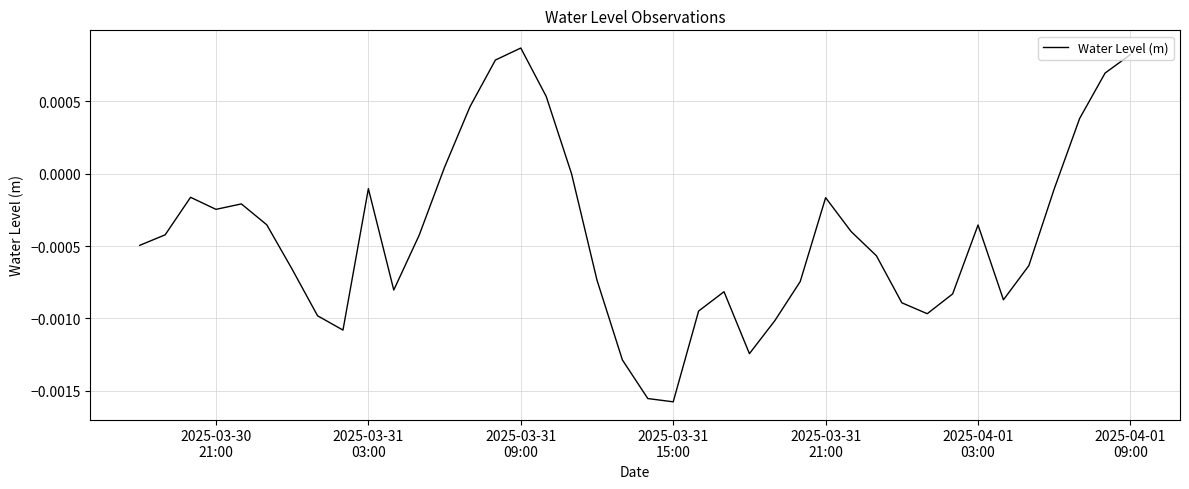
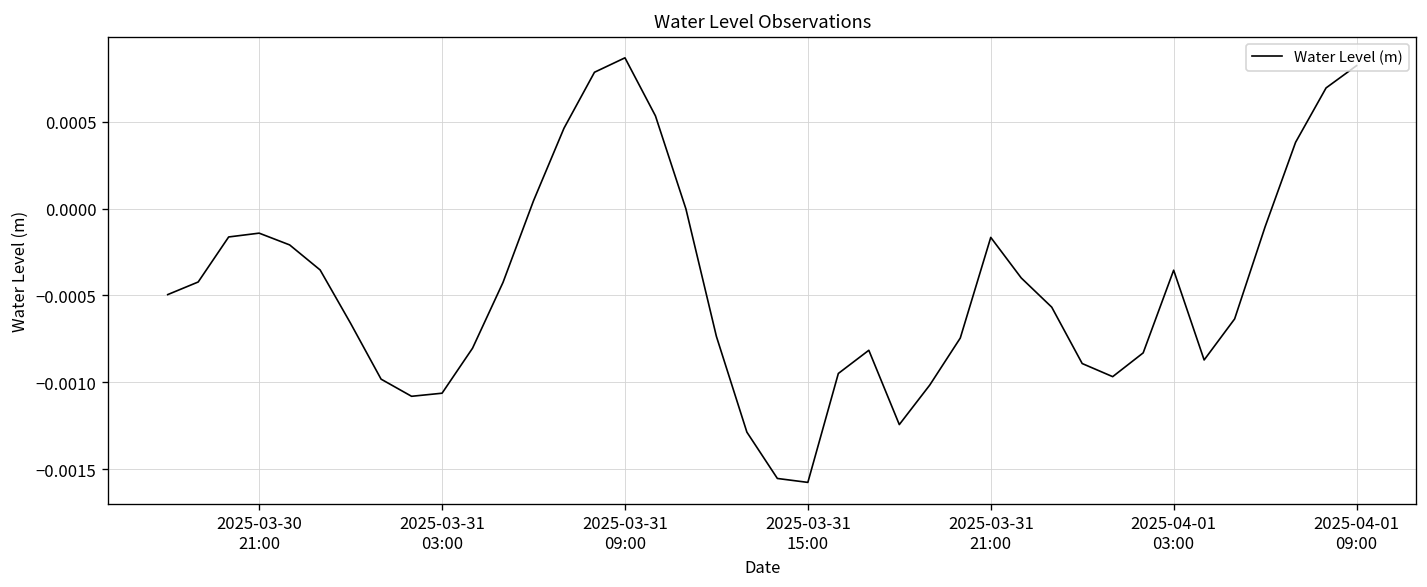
  {
-   "2025-03-30 21:00": -0.00025,
-   "2025-03-31 03:00": -0.00010,
+   "2025-03-30 21:00": -0.00014,
+   "2025-03-31 03:00": -0.00106,
    "2025-03-31 09:00": 0.00087,
    "2025-03-31 15:00": -0.00158,
    "2025-03-31 21:00": -0.00017,
    "2025-04-01 03:00": -0.00035
  }
